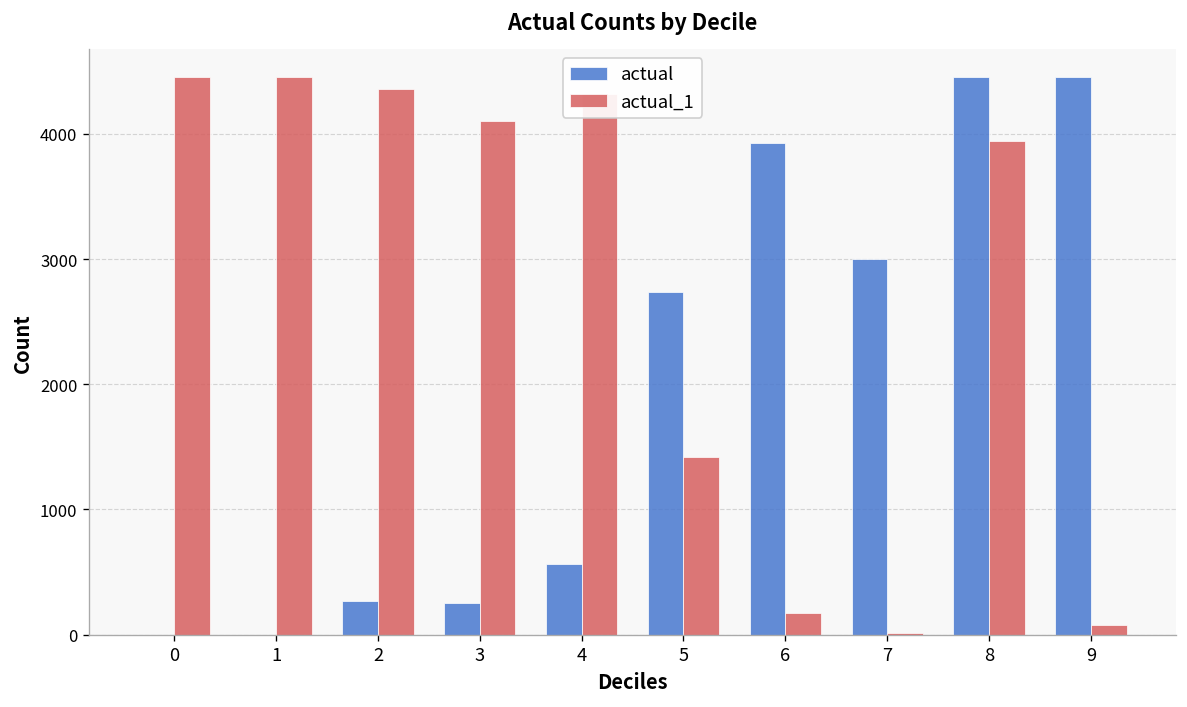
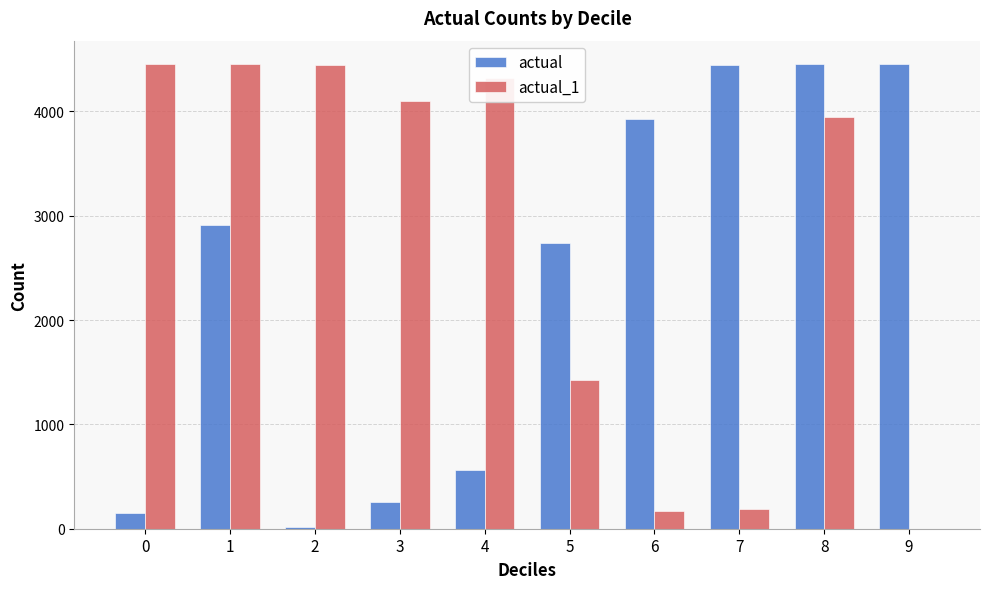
  {
    "actual": {
-     "0": 0,
-     "1": 0,
-     "2": 270,
+     "0": 150,
+     "1": 2910,
+     "2": 10,
      "3": 250,
      "4": 560,
      "5": 2740,
      "6": 3930,
-     "7": 3000,
+     "7": 4450,
      "8": 4450,
      "9": 4460
    },
    "actual_1": {
      "0": 4460,
      "1": 4460,
-     "2": 4360,
+     "2": 4440,
      "3": 4100,
      "5": 1420,
      "6": 170,
-     "7": 10,
+     "7": 190,
      "8": 3940,
-     "9": 80
+     "9": 0
    }
  }
